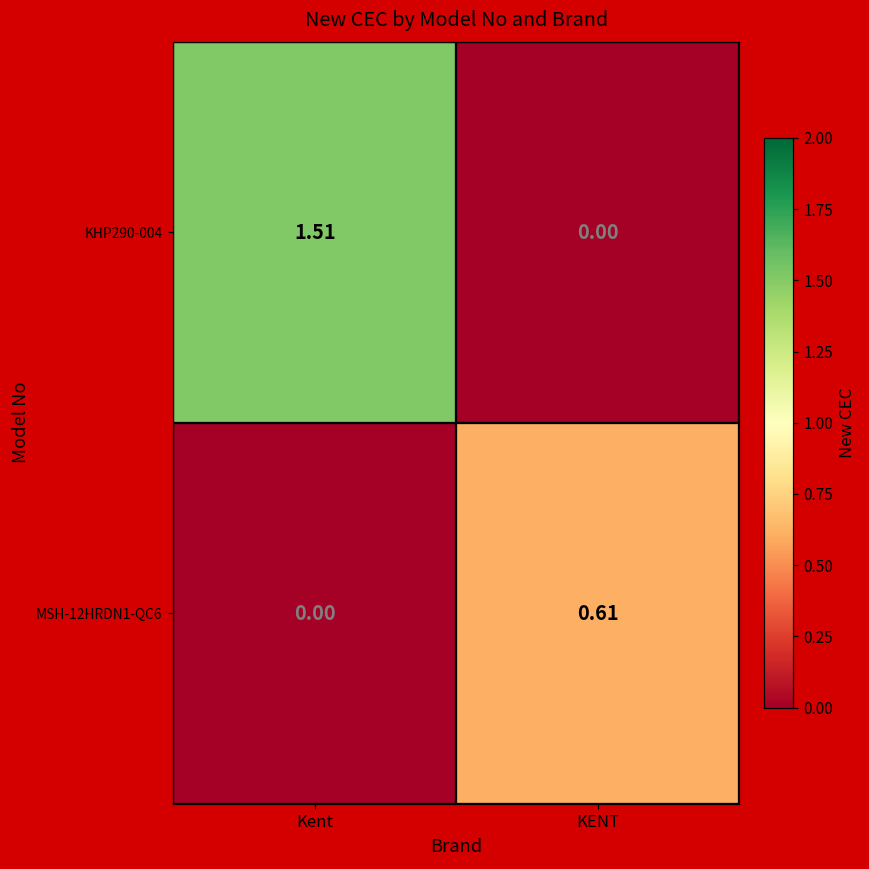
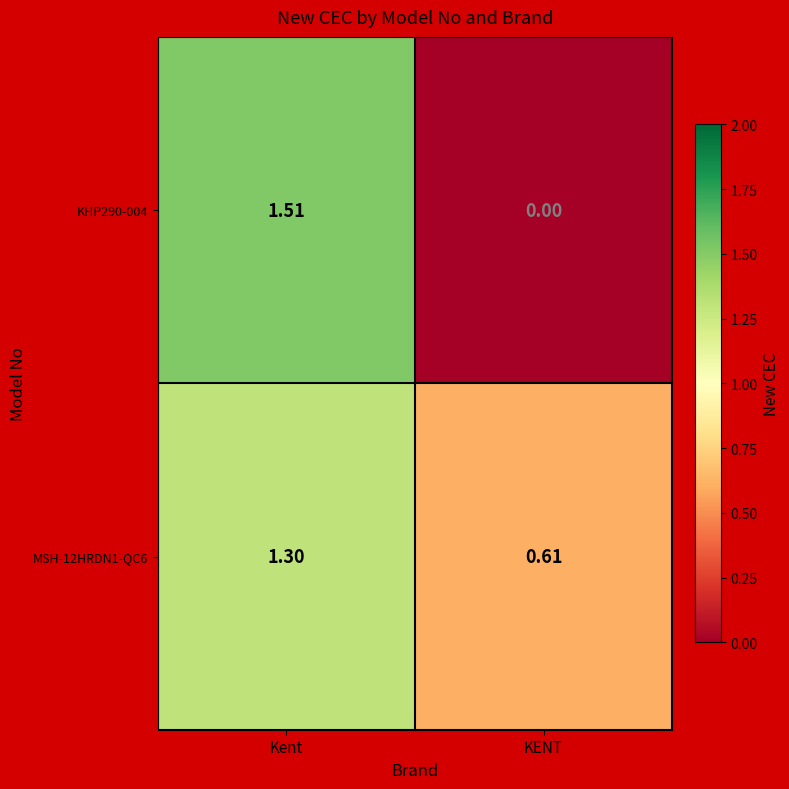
  {
    "KHP290-004": {
      "Kent": 1.51,
      "KENT": 0.00
    },
    "MSH-12HRDN1-QC6": {
-     "Kent": 0.00,
+     "Kent": 1.30,
      "KENT": 0.61
    }
  }
